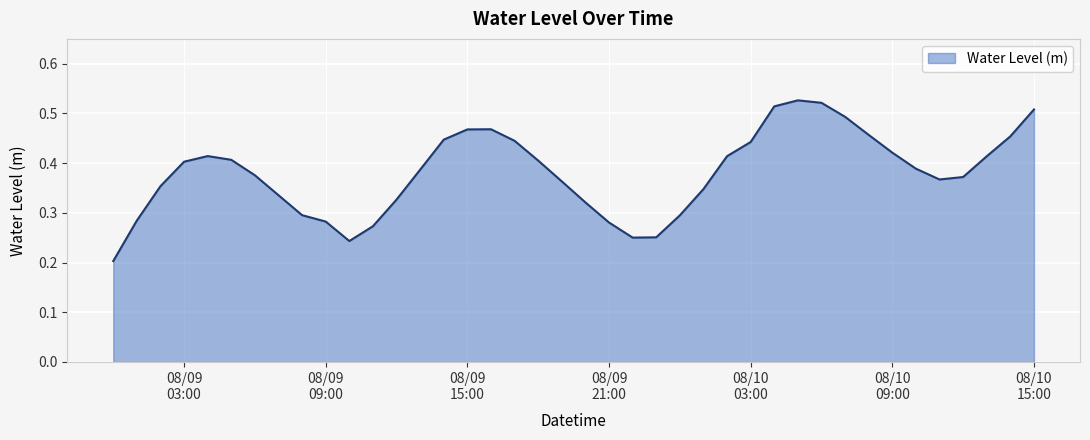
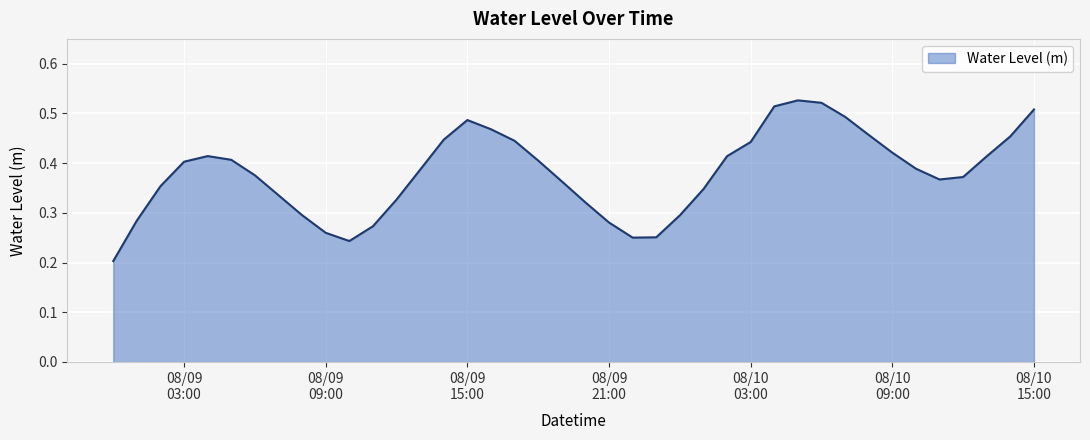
  {
    "08/09 03:00": 0.40,
-   "08/09 09:00": 0.28,
-   "08/09 15:00": 0.47,
+   "08/09 09:00": 0.26,
+   "08/09 15:00": 0.49,
    "08/09 21:00": 0.28,
    "08/10 03:00": 0.44,
    "08/10 09:00": 0.42,
    "08/10 15:00": 0.51
  }
